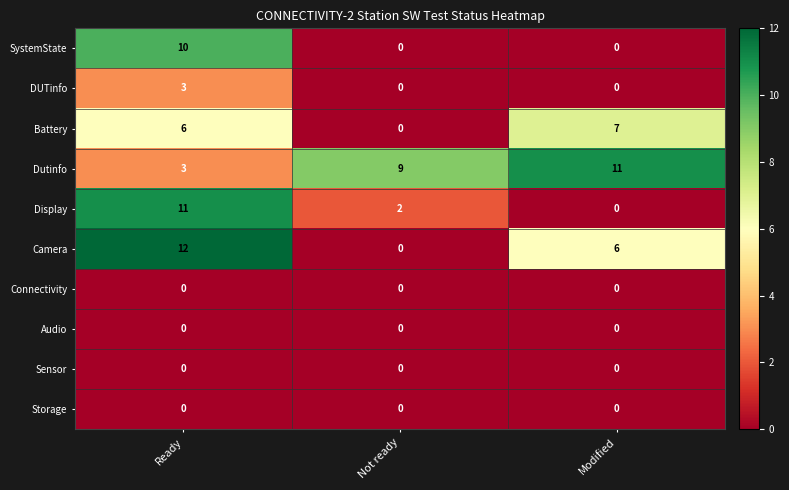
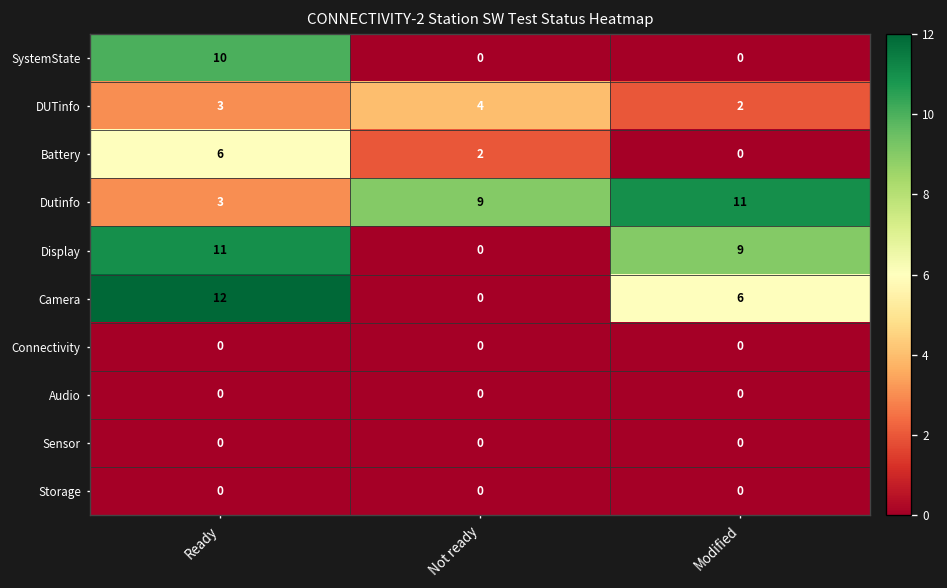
  {
    "SystemState": {
      "Ready": 10,
      "Not ready": 0,
      "Modified": 0
    },
    "DUTinfo": {
      "Ready": 3,
-     "Not ready": 0,
-     "Modified": 0
+     "Not ready": 4,
+     "Modified": 2
    },
    "Battery": {
      "Ready": 6,
-     "Not ready": 0,
-     "Modified": 7
+     "Not ready": 2,
+     "Modified": 0
    },
    "Dutinfo": {
      "Ready": 3,
      "Not ready": 9,
      "Modified": 11
    },
    "Display": {
      "Ready": 11,
-     "Not ready": 2,
-     "Modified": 0
+     "Not ready": 0,
+     "Modified": 9
    },
    "Camera": {
      "Ready": 12,
      "Not ready": 0,
      "Modified": 6
    },
    "Connectivity": {
      "Ready": 0,
      "Not ready": 0,
      "Modified": 0
    },
    "Audio": {
      "Ready": 0,
      "Not ready": 0,
      "Modified": 0
    },
    "Sensor": {
      "Ready": 0,
      "Not ready": 0,
      "Modified": 0
    },
    "Storage": {
      "Ready": 0,
      "Not ready": 0,
      "Modified": 0
    }
  }
